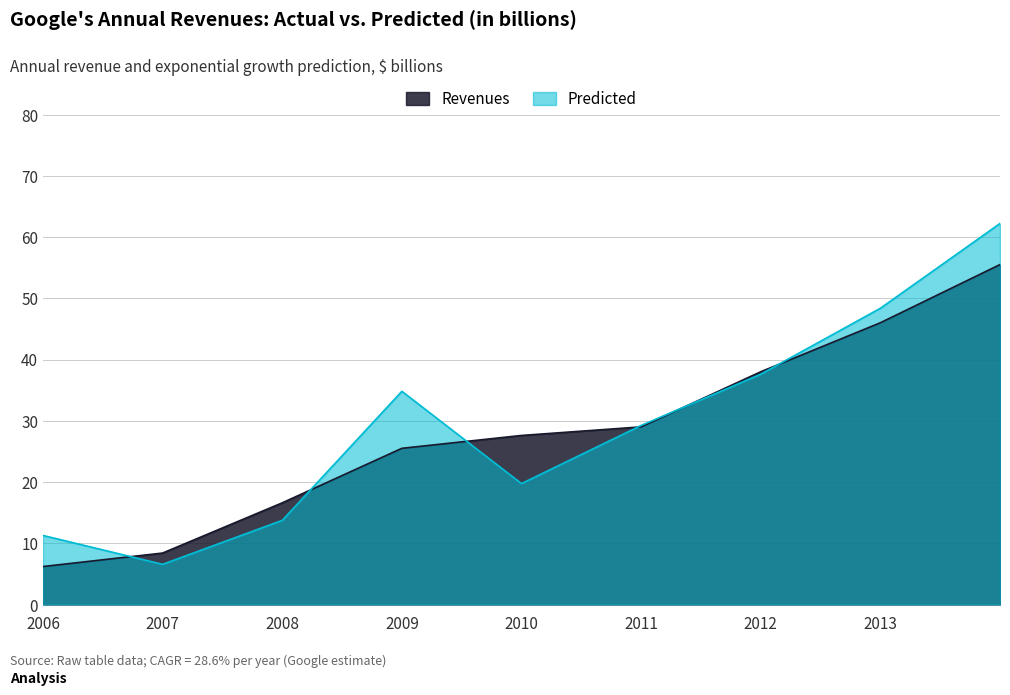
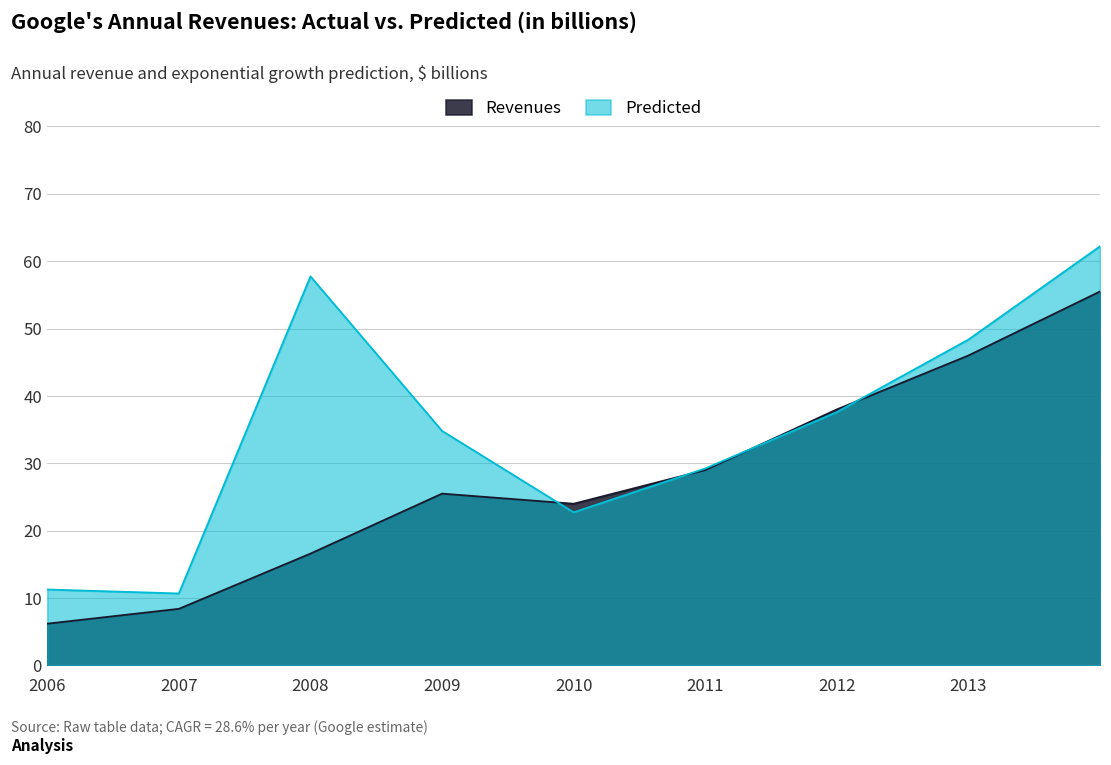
  {
    "Revenues": {
      "2006": 6,
      "2007": 8,
      "2008": 17,
      "2009": 26,
-     "2010": 28
+     "2010": 24
    },
    "Predicted": {
      "2006": 11,
-     "2007": 7,
-     "2008": 14,
+     "2007": 11,
+     "2008": 58,
      "2009": 35,
-     "2010": 20
+     "2010": 23
    }
  }
